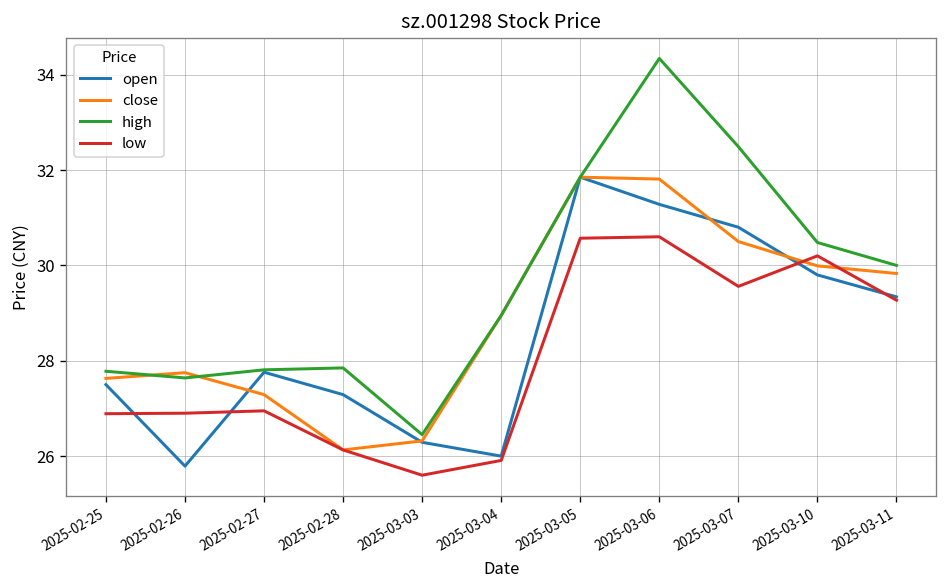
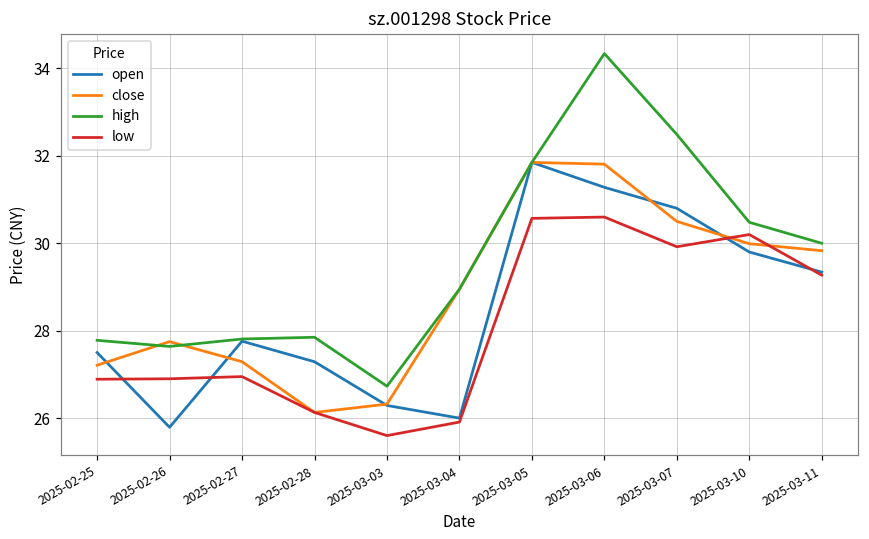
  {
    "open": {
      "2025-02-25": 27.5,
      "2025-02-26": 25.8,
      "2025-02-28": 27.3,
      "2025-03-04": 26.0,
      "2025-03-06": 31.3,
      "2025-03-07": 30.8,
      "2025-03-10": 29.8,
      "2025-03-11": 29.3
    },
    "close": {
-     "2025-02-25": 27.6,
+     "2025-02-25": 27.2,
      "2025-02-26": 27.8,
      "2025-02-27": 27.3,
      "2025-03-06": 31.8,
      "2025-03-07": 30.5,
      "2025-03-10": 30.0,
      "2025-03-11": 29.8
    },
    "high": {
      "2025-02-25": 27.8,
      "2025-02-26": 27.6,
      "2025-02-28": 27.9,
-     "2025-03-03": 26.5,
+     "2025-03-03": 26.7,
      "2025-03-06": 34.3,
      "2025-03-07": 32.5,
      "2025-03-10": 30.5,
      "2025-03-11": 30.0
    },
    "low": {
      "2025-02-25": 26.9,
      "2025-02-26": 26.9,
      "2025-02-27": 27.0,
      "2025-03-03": 25.6,
      "2025-03-04": 25.9,
      "2025-03-05": 30.6,
      "2025-03-06": 30.6,
-     "2025-03-07": 29.6,
+     "2025-03-07": 29.9,
      "2025-03-10": 30.2,
      "2025-03-11": 29.3
    }
  }
